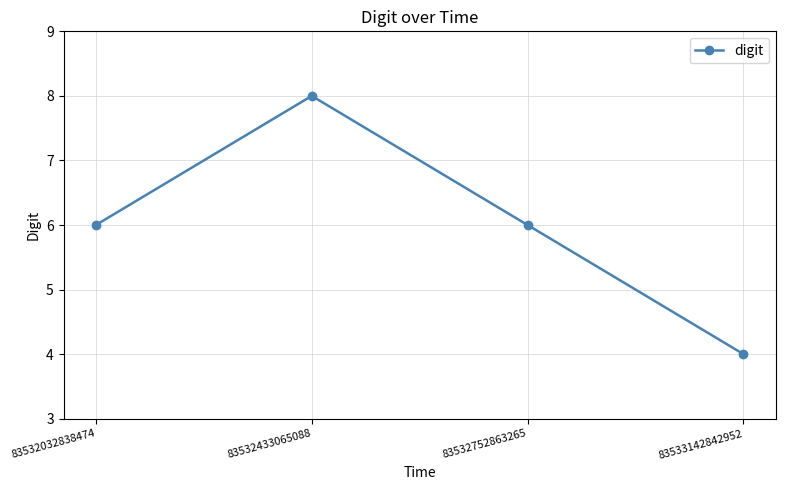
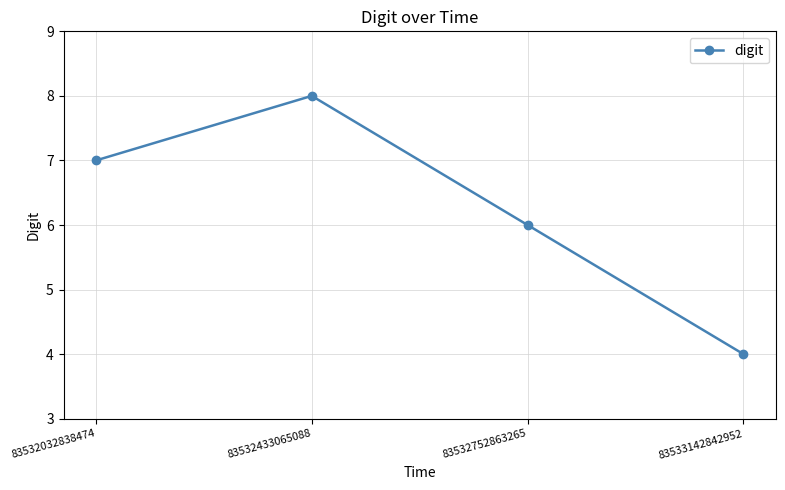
  {
-   "83532032838474": 6,
+   "83532032838474": 7,
    "83532433065088": 8,
    "83532752863265": 6,
    "83533142842952": 4
  }
